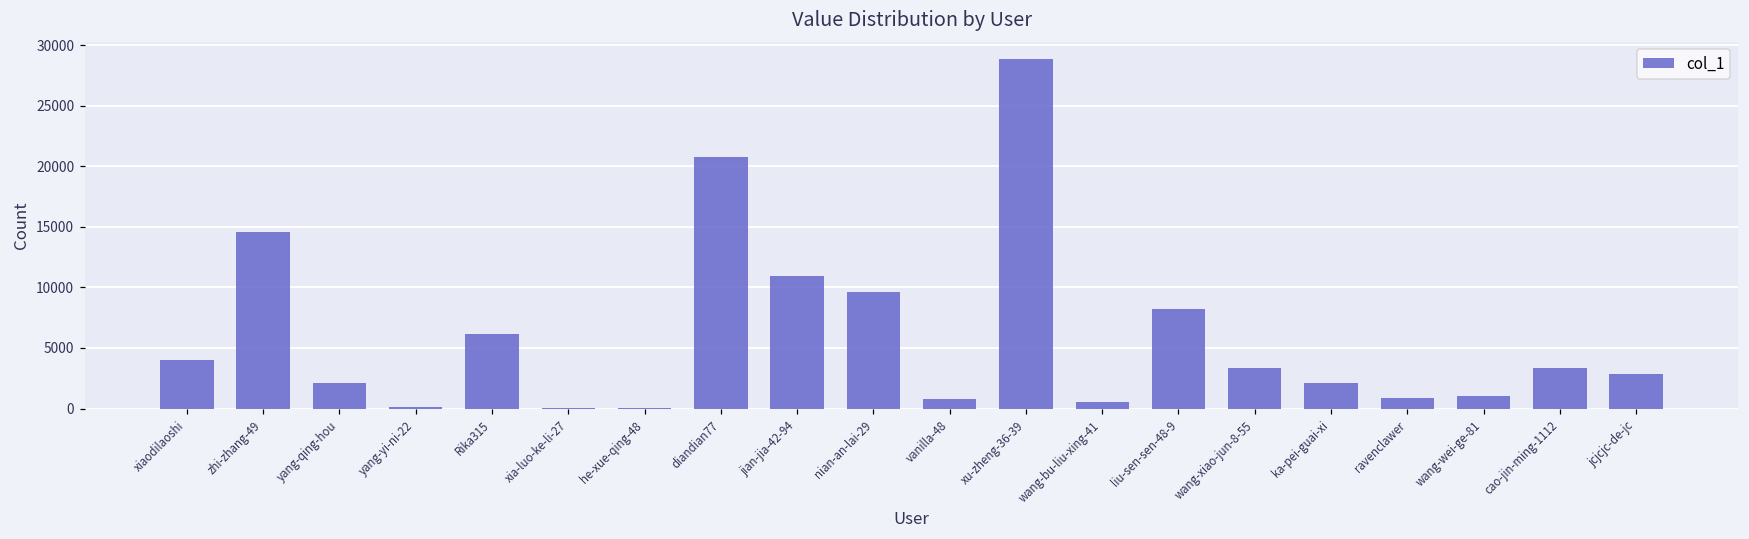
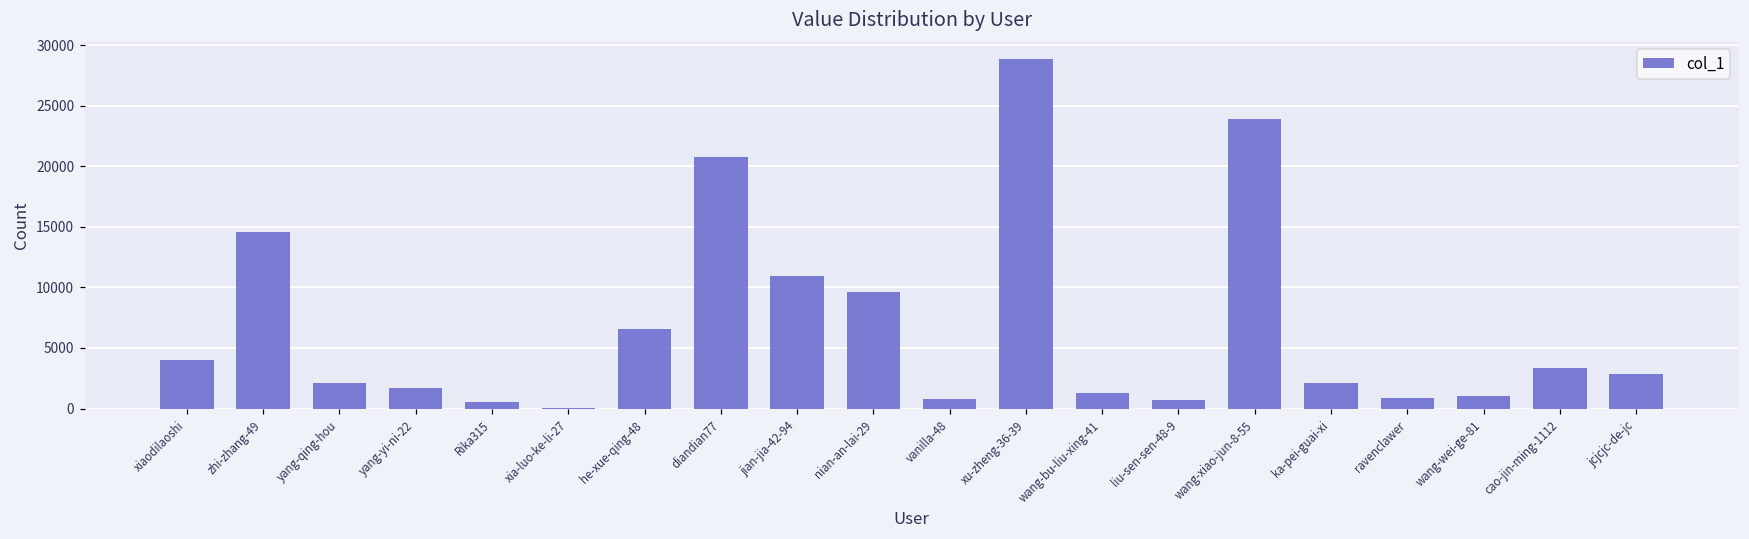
  {
    "xiaodilaoshi": 4000,
    "zhi-zhang-49": 14600,
    "yang-qing-hou": 2100,
-   "yang-yi-ni-22": 200,
-   "Rika315": 6200,
-   "he-xue-qing-48": 100,
+   "yang-yi-ni-22": 1700,
+   "Rika315": 600,
+   "he-xue-qing-48": 6600,
    "diandian77": 20800,
    "jian-jia-42-94": 10900,
    "nian-an-lai-29": 9600,
    "vanilla-48": 800,
    "xu-zheng-36-39": 28800,
-   "wang-bu-liu-xing-41": 500,
-   "liu-sen-sen-48-9": 8300,
-   "wang-xiao-jun-8-55": 3300,
+   "wang-bu-liu-xing-41": 1300,
+   "liu-sen-sen-48-9": 700,
+   "wang-xiao-jun-8-55": 23900,
    "ka-pei-guai-xi": 2100,
    "ravenclawer": 900,
    "wang-wei-ge-81": 1000,
    "cao-jin-ming-1112": 3400,
    "jcjcjc-de-jc": 2800
  }
